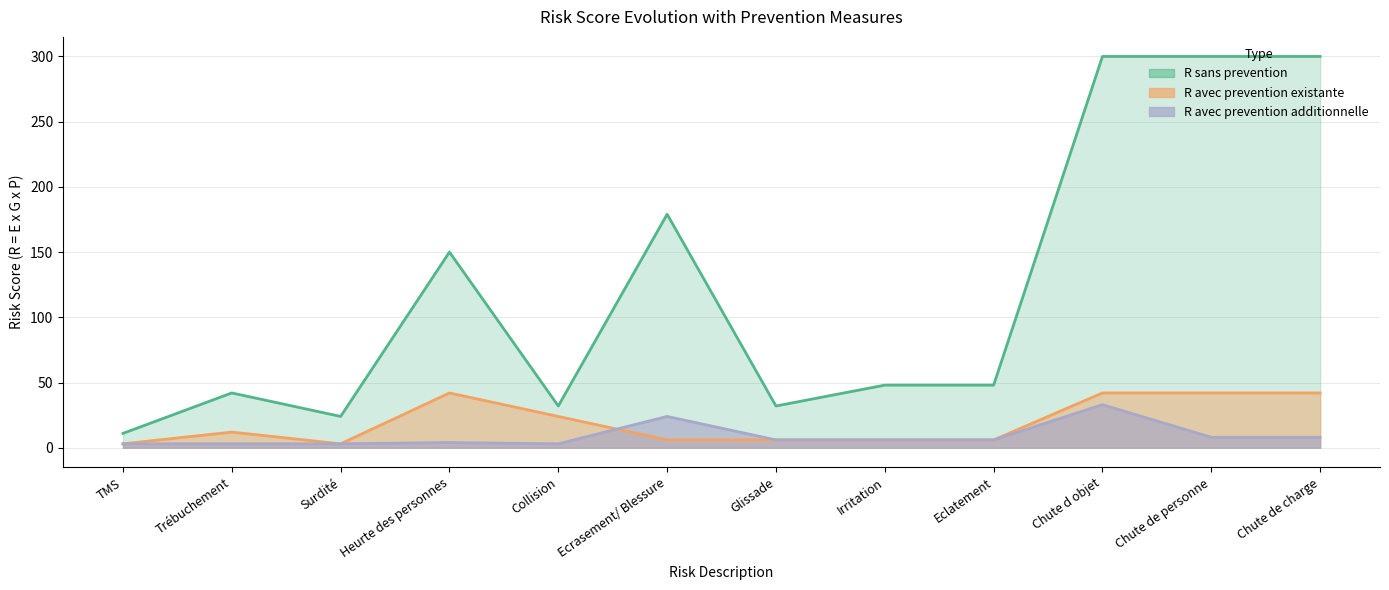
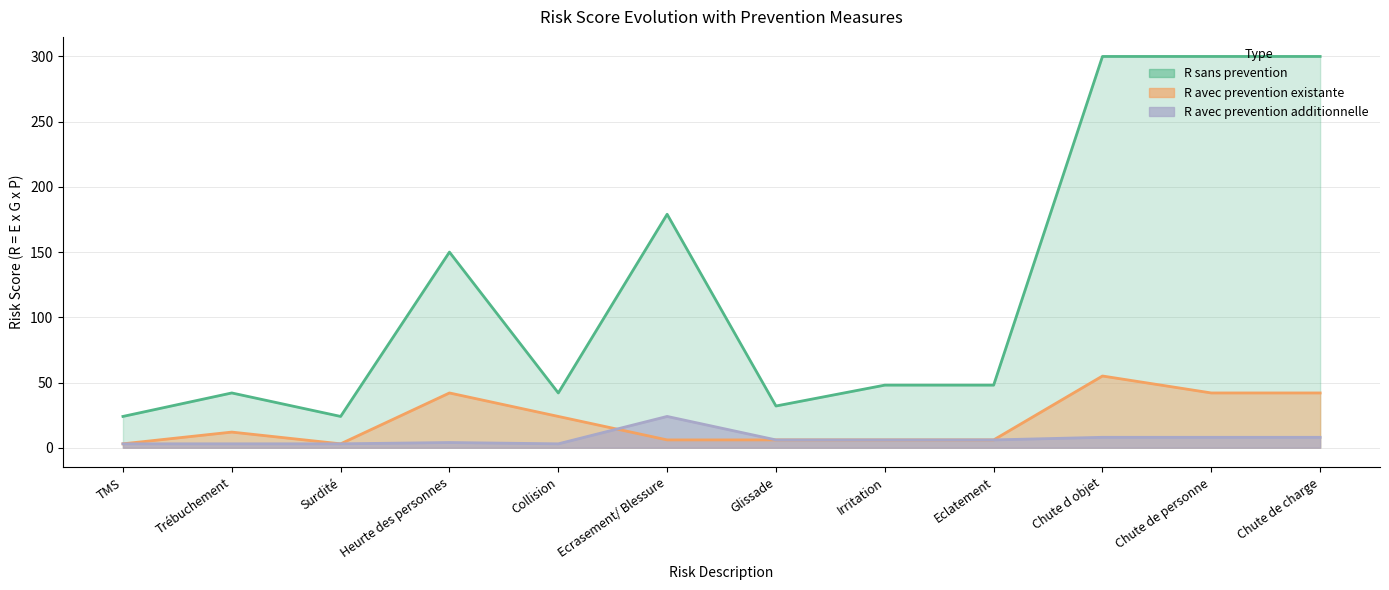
  {
    "R sans prevention": {
-     "TMS": 11,
+     "TMS": 24,
      "Trébuchement": 42,
      "Surdité": 24,
      "Heurte des personnes": 150,
-     "Collision": 32,
+     "Collision": 42,
      "Ecrasement/ Blessure": 179,
      "Glissade": 32,
      "Irritation": 48,
      "Eclatement": 48,
      "Chute d objet": 300,
      "Chute de personne": 300,
      "Chute de charge": 300
    },
    "R avec prevention existante": {
      "Trébuchement": 12,
      "Heurte des personnes": 42,
      "Collision": 24,
      "Ecrasement/ Blessure": 6,
-     "Chute d objet": 42,
+     "Chute d objet": 55,
      "Chute de personne": 42,
      "Chute de charge": 42
    },
    "R avec prevention additionnelle": {
      "Trébuchement": 3,
      "Heurte des personnes": 4,
      "Collision": 3,
      "Ecrasement/ Blessure": 24,
-     "Chute d objet": 33,
+     "Chute d objet": 8,
      "Chute de personne": 8,
      "Chute de charge": 8
    }
  }
